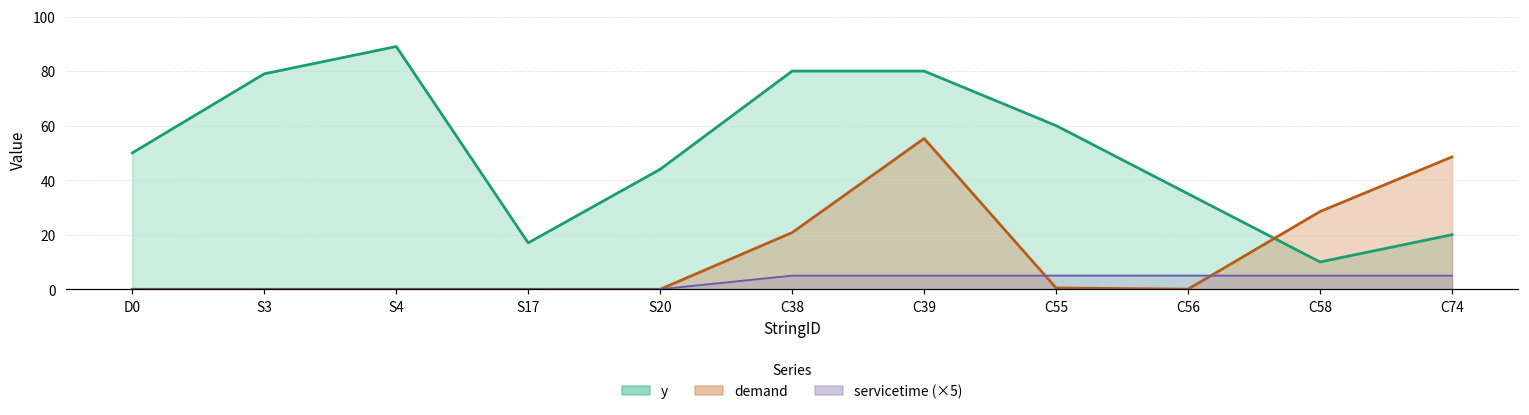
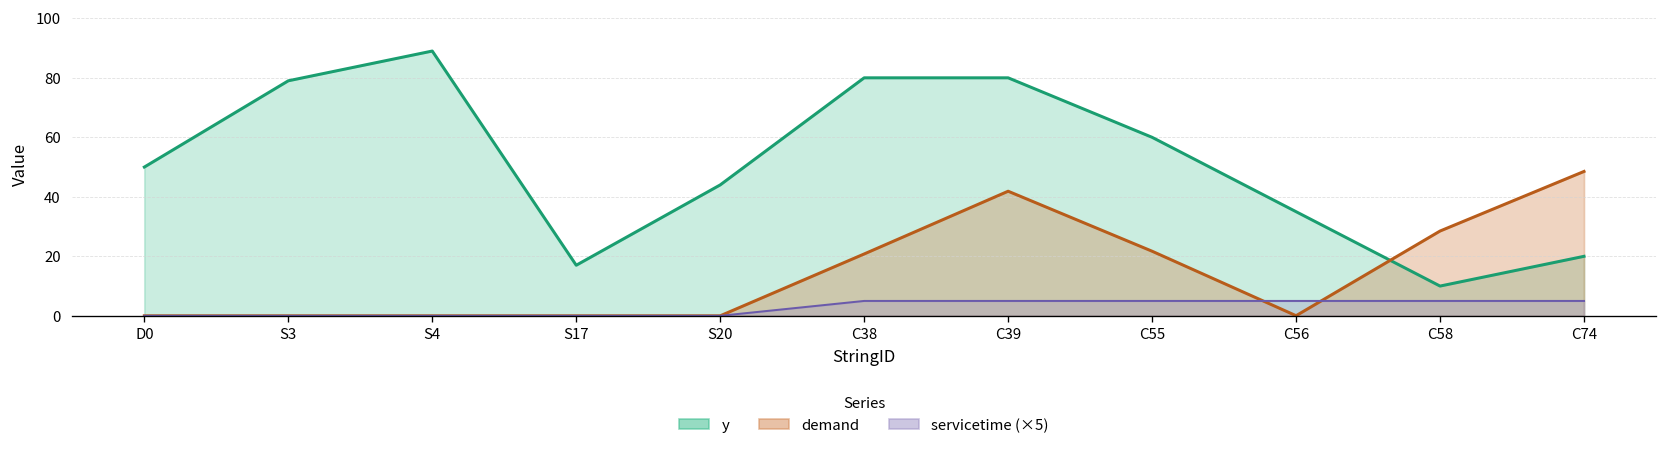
  {
    "demand": {
      "C38": 21,
-     "C39": 55,
-     "C55": 0,
+     "C39": 42,
+     "C55": 22,
      "C56": 0,
      "C58": 29,
      "C74": 49
    }
  }
